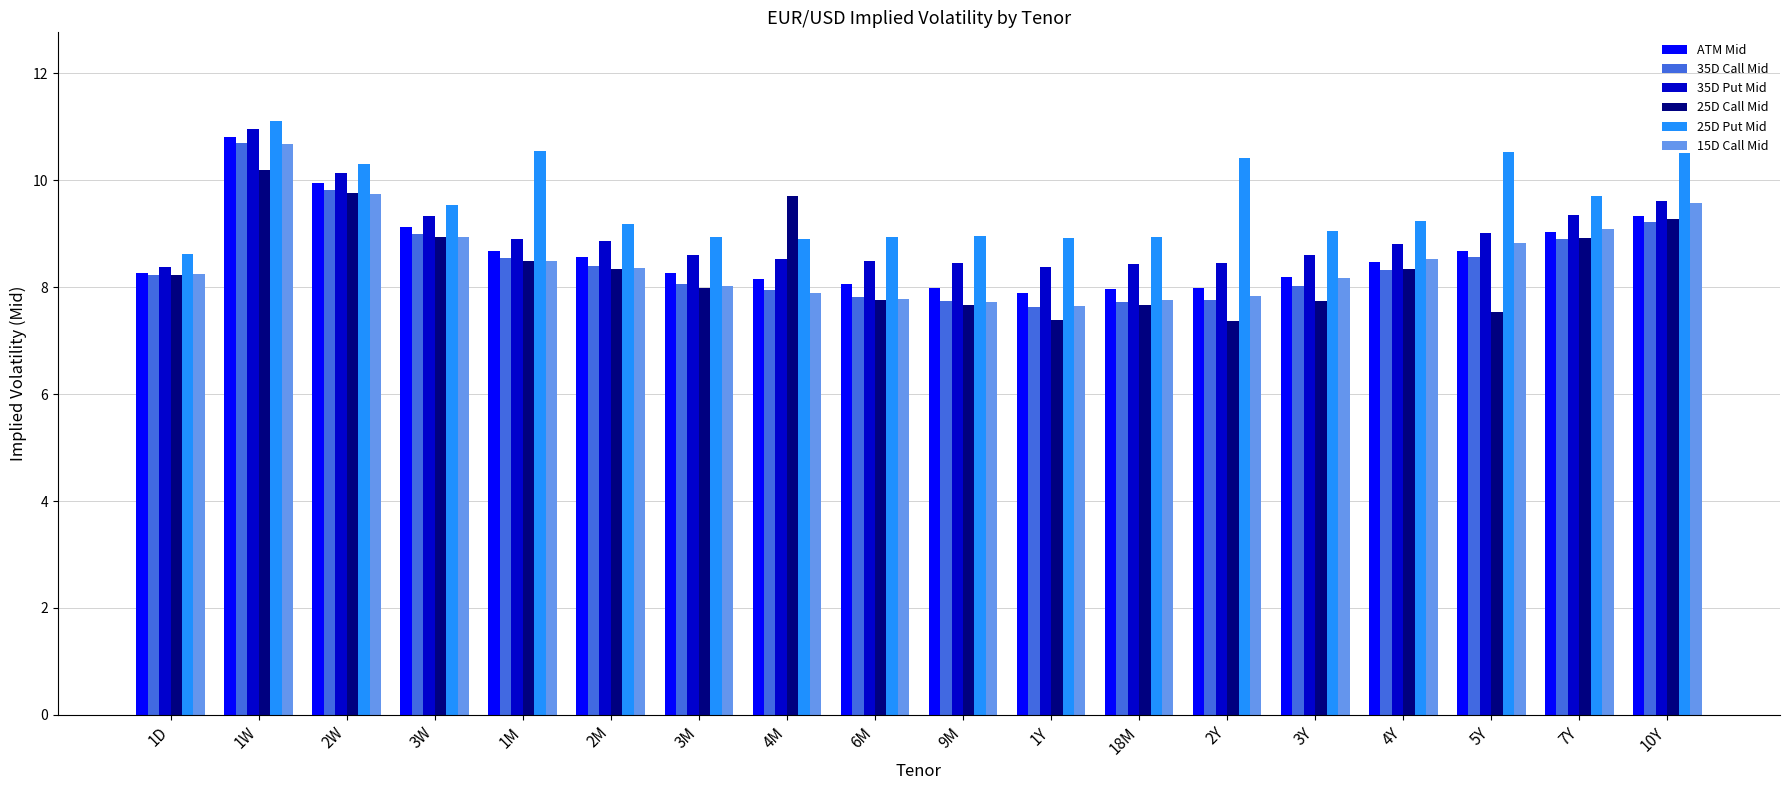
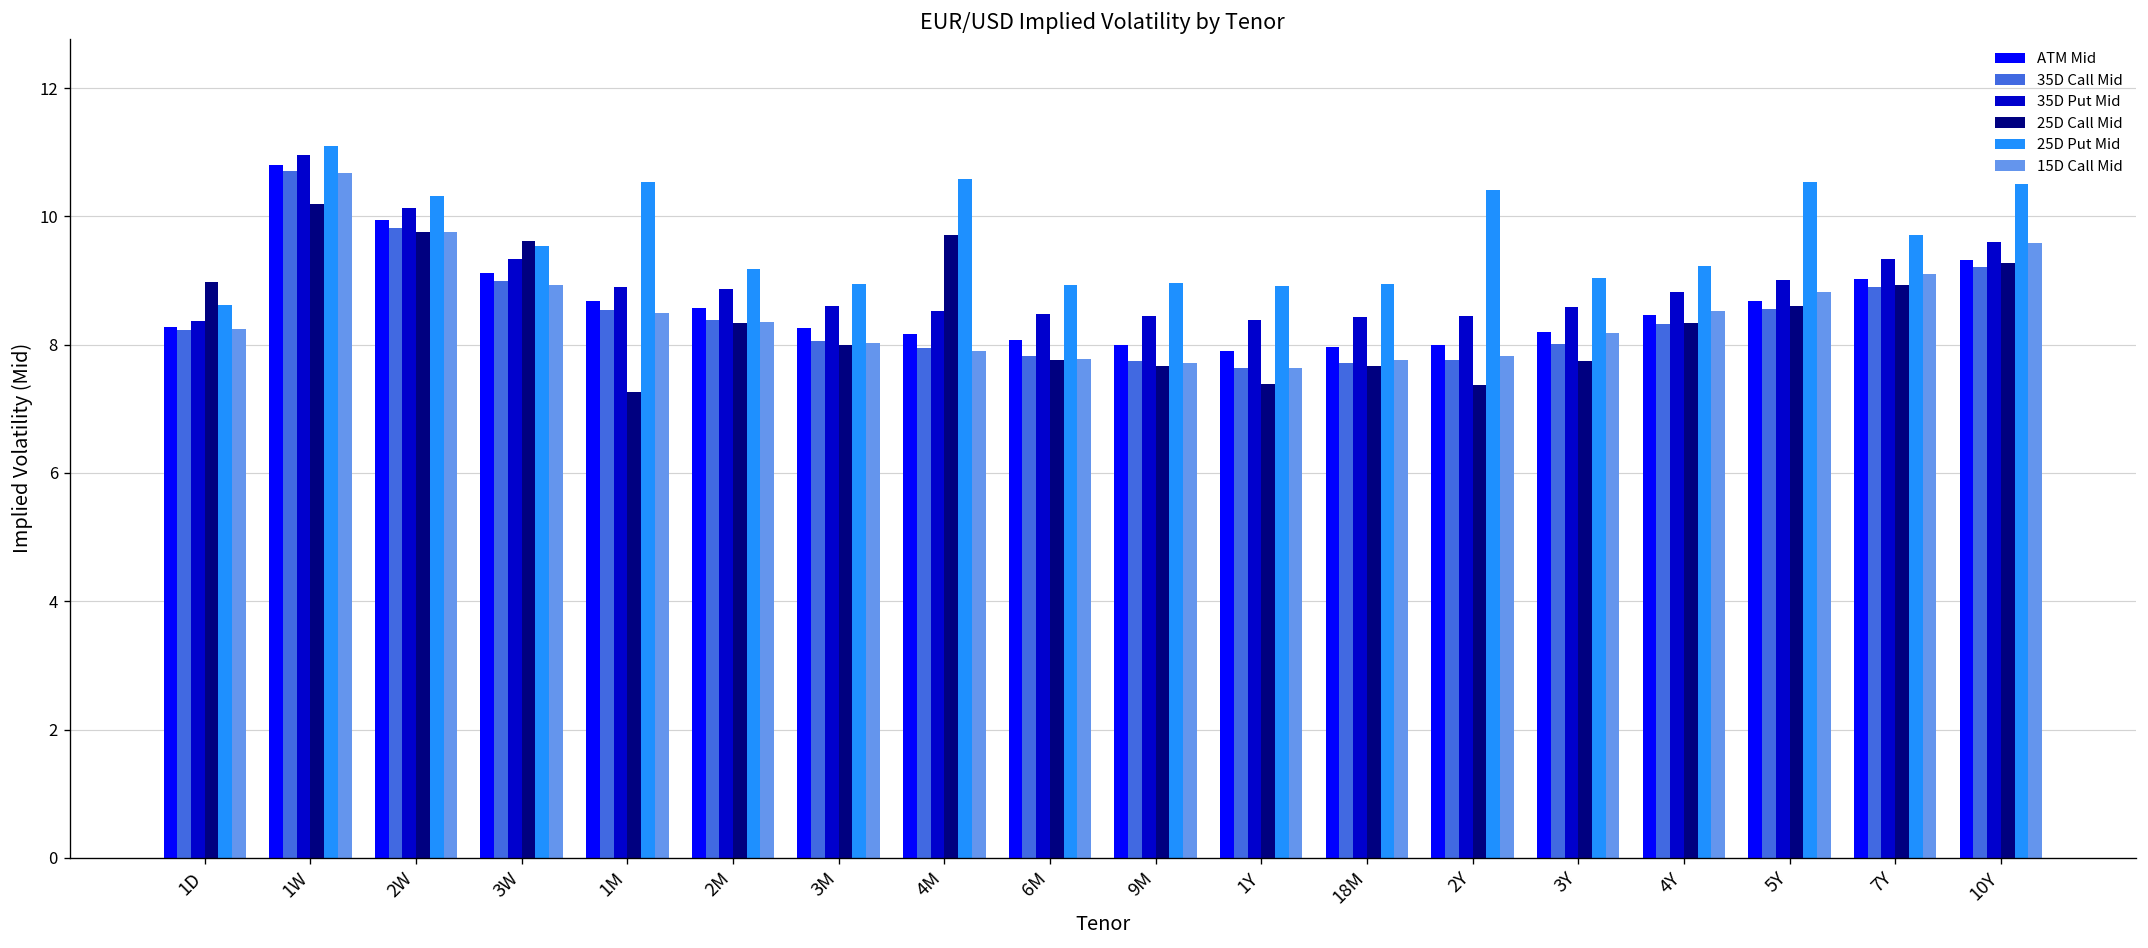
  {
    "25D Call Mid": {
-     "1D": 8.2,
+     "1D": 9.0,
      "1W": 10.2,
      "2W": 9.8,
-     "3W": 8.9,
-     "1M": 8.5,
+     "3W": 9.6,
+     "1M": 7.3,
      "2M": 8.3,
      "3M": 8.0,
      "4M": 9.7,
      "6M": 7.8,
      "9M": 7.7,
      "1Y": 7.4,
      "18M": 7.7,
      "2Y": 7.4,
      "3Y": 7.7,
      "4Y": 8.3,
-     "5Y": 7.5,
+     "5Y": 8.6,
      "7Y": 8.9,
      "10Y": 9.3
    },
    "25D Put Mid": {
      "1D": 8.6,
      "1W": 11.1,
      "2W": 10.3,
      "3W": 9.5,
      "1M": 10.5,
      "2M": 9.2,
      "3M": 8.9,
-     "4M": 8.9,
+     "4M": 10.6,
      "6M": 8.9,
      "9M": 9.0,
      "1Y": 8.9,
      "18M": 8.9,
      "2Y": 10.4,
      "3Y": 9.0,
      "4Y": 9.2,
      "5Y": 10.5,
      "7Y": 9.7,
      "10Y": 10.5
    }
  }
